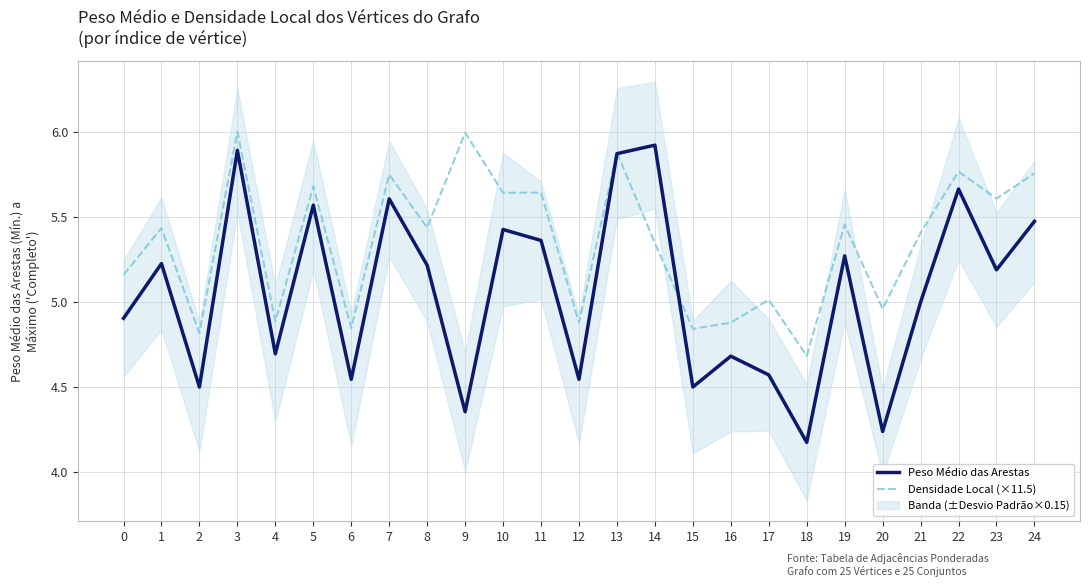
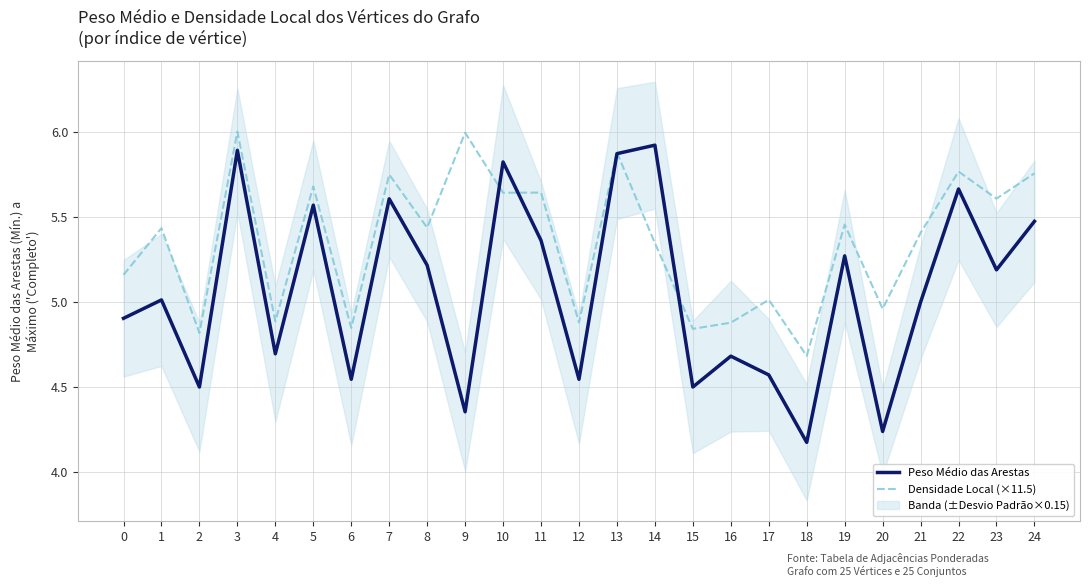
  {
    "Peso Médio das Arestas": {
      "0": 4.90,
-     "1": 5.23,
+     "1": 5.01,
      "2": 4.50,
      "3": 5.89,
      "4": 4.70,
      "5": 5.57,
      "6": 4.55,
      "7": 5.61,
      "8": 5.22,
      "9": 4.35,
-     "10": 5.43,
+     "10": 5.83,
      "11": 5.36,
      "12": 4.55,
      "14": 5.93,
      "15": 4.50,
      "16": 4.68,
      "17": 4.57,
      "18": 4.17,
      "19": 5.27,
      "20": 4.24,
      "21": 5.00,
      "22": 5.67,
      "23": 5.19,
      "24": 5.48
    }
  }
